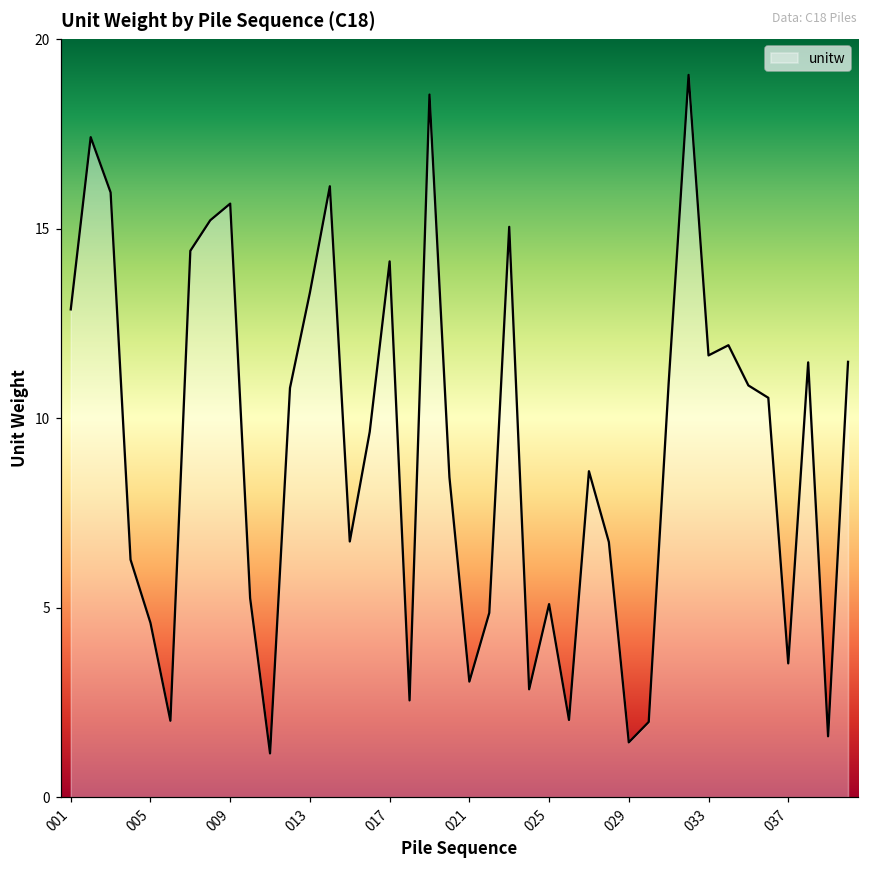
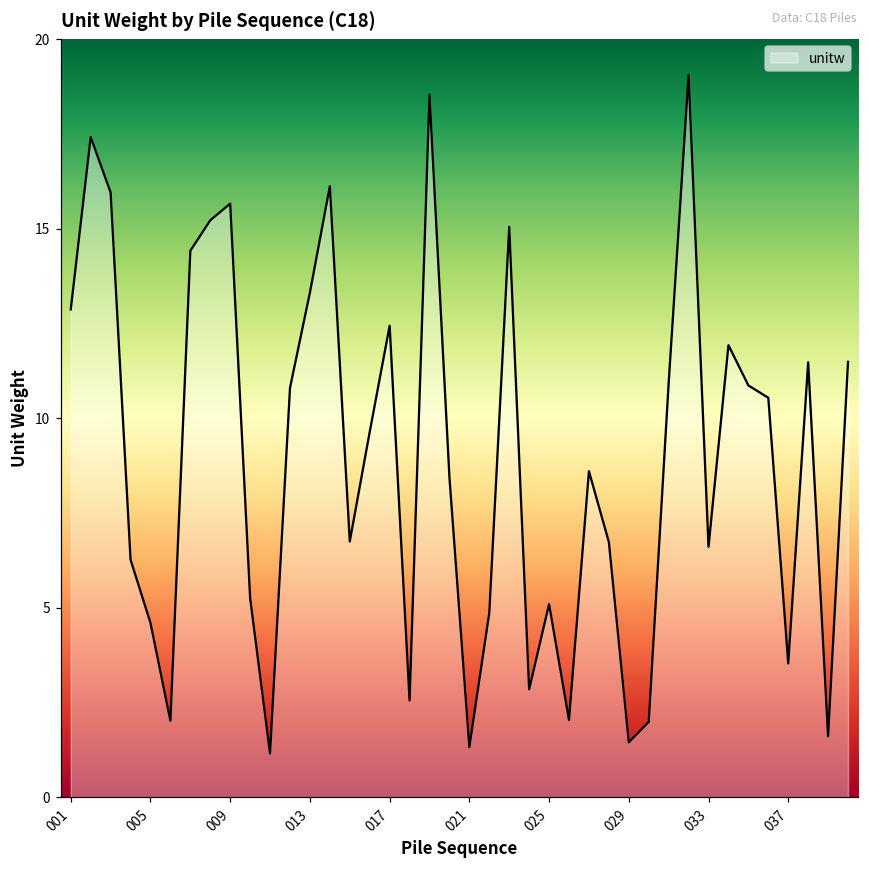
  {
    "001": 12.9,
    "005": 4.6,
    "009": 15.7,
    "013": 13.3,
-   "017": 14.1,
-   "021": 3.0,
+   "017": 12.4,
+   "021": 1.3,
    "025": 5.1,
    "029": 1.4,
-   "033": 11.7,
+   "033": 6.6,
    "037": 3.5
  }
